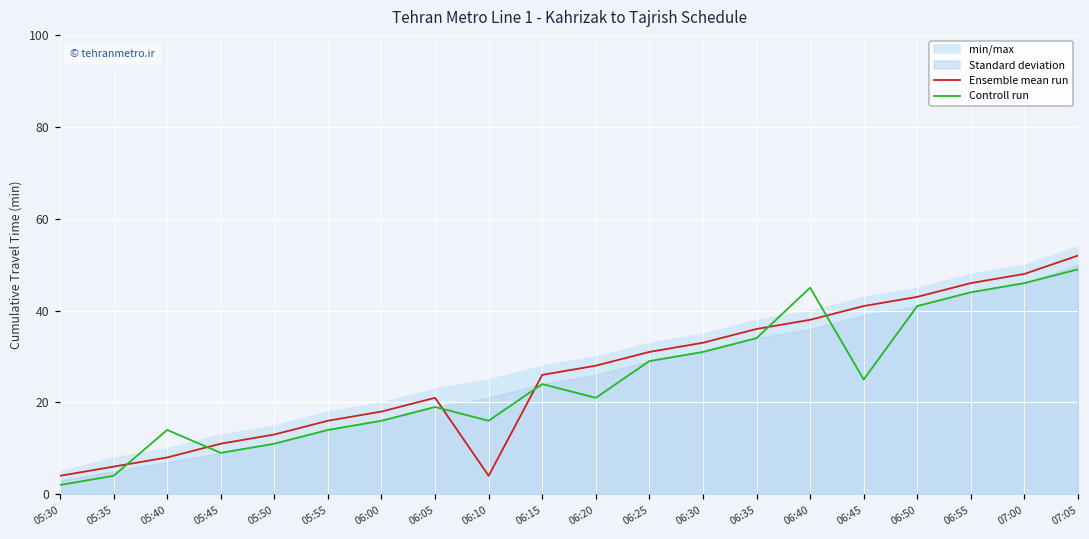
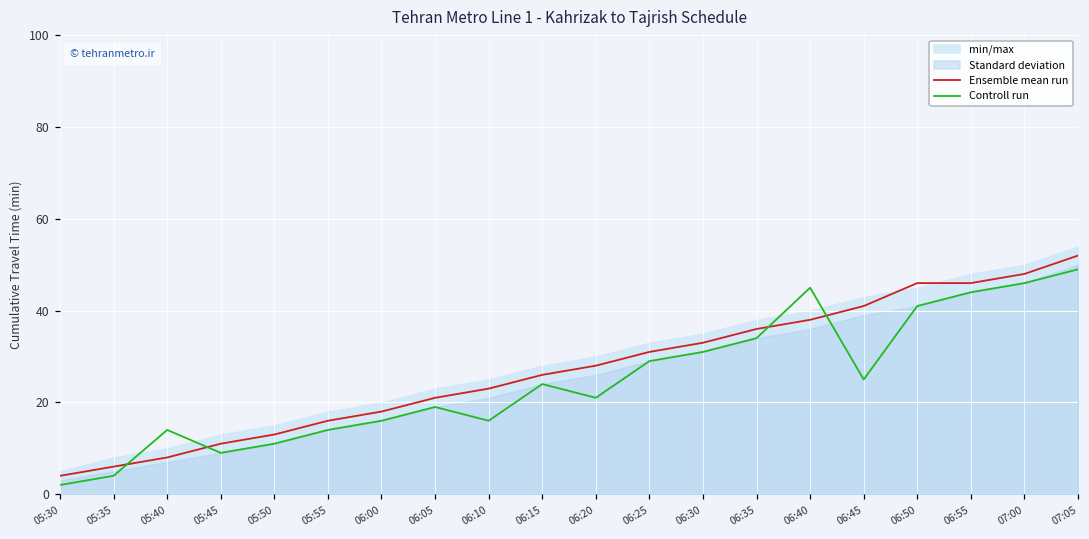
  {
    "Ensemble mean run": {
      "05:30": 4,
      "05:35": 6,
      "05:40": 8,
      "05:45": 11,
      "05:50": 13,
      "05:55": 16,
      "06:00": 18,
      "06:05": 21,
-     "06:10": 4,
+     "06:10": 23,
      "06:15": 26,
      "06:20": 28,
      "06:25": 31,
      "06:30": 33,
      "06:35": 36,
      "06:40": 38,
      "06:45": 41,
-     "06:50": 43,
+     "06:50": 46,
      "06:55": 46,
      "07:00": 48,
      "07:05": 52
    },
    "Controll run": {
      "05:30": 2,
      "05:35": 4,
      "05:40": 14,
      "06:10": 16,
      "06:20": 21,
      "06:40": 45,
      "06:45": 25,
      "07:05": 49
    }
  }
